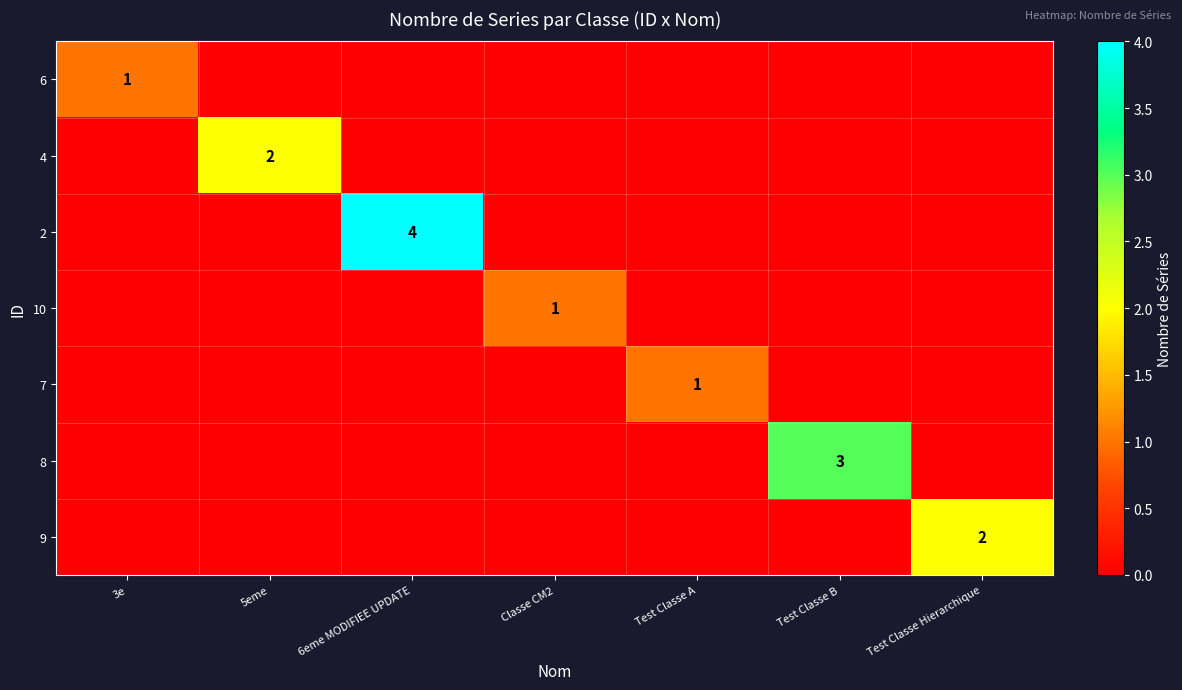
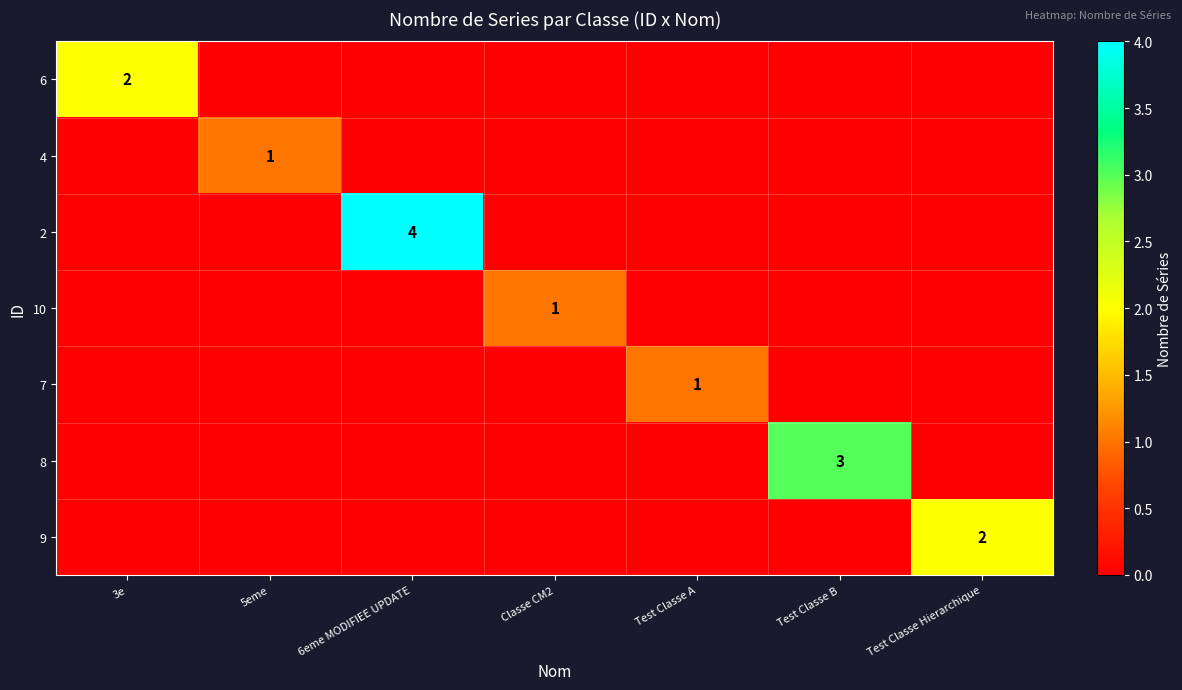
  {
    "6": {
-     "3e": 1
+     "3e": 2
    },
    "4": {
-     "5eme": 2
+     "5eme": 1
    },
    "2": {
      "6eme MODIFIEE UPDATE": 4
    },
    "10": {
      "Classe CM2": 1
    },
    "7": {
      "Test Classe A": 1
    },
    "8": {
      "Test Classe B": 3
    },
    "9": {
      "Test Classe Hierarchique": 2
    }
  }
